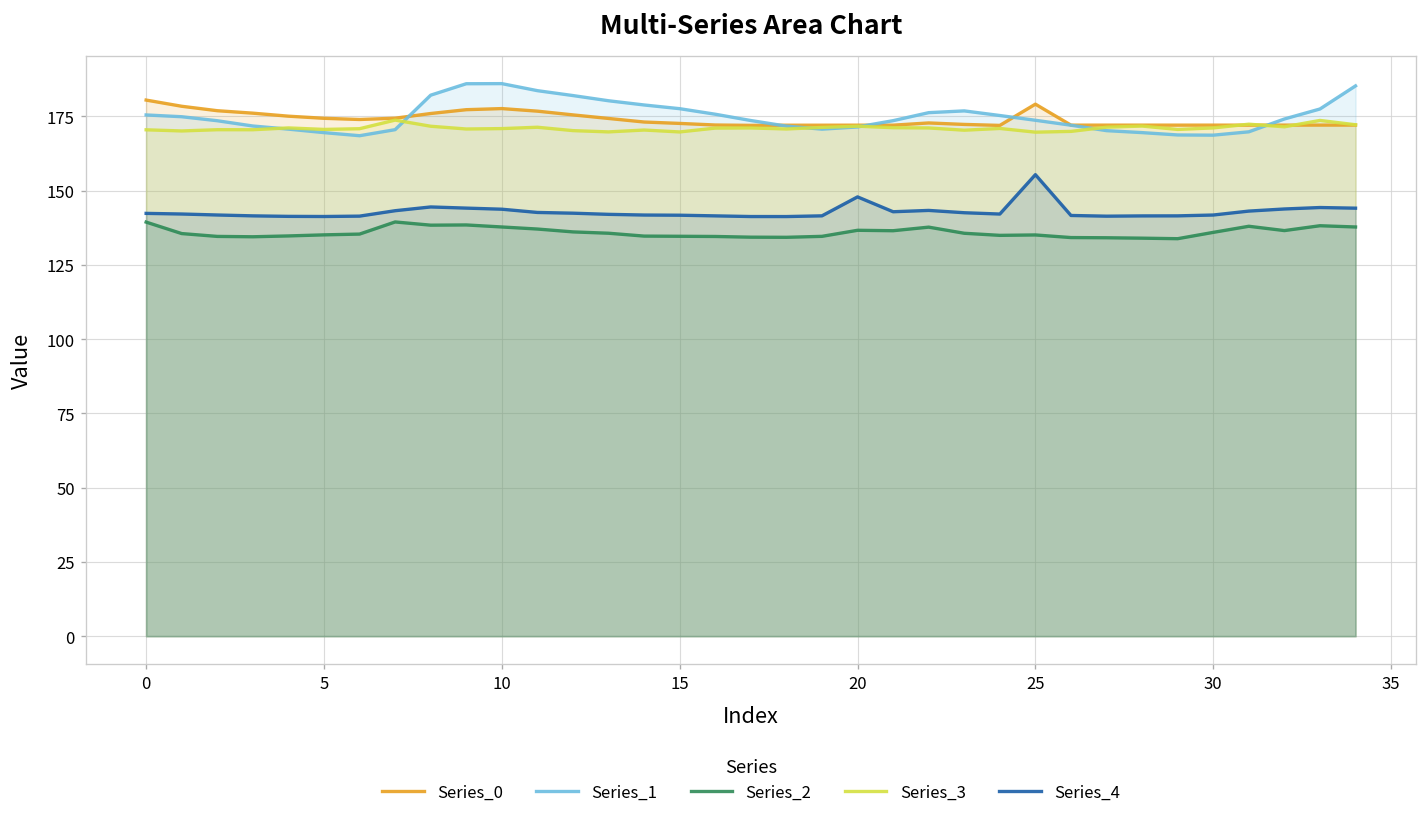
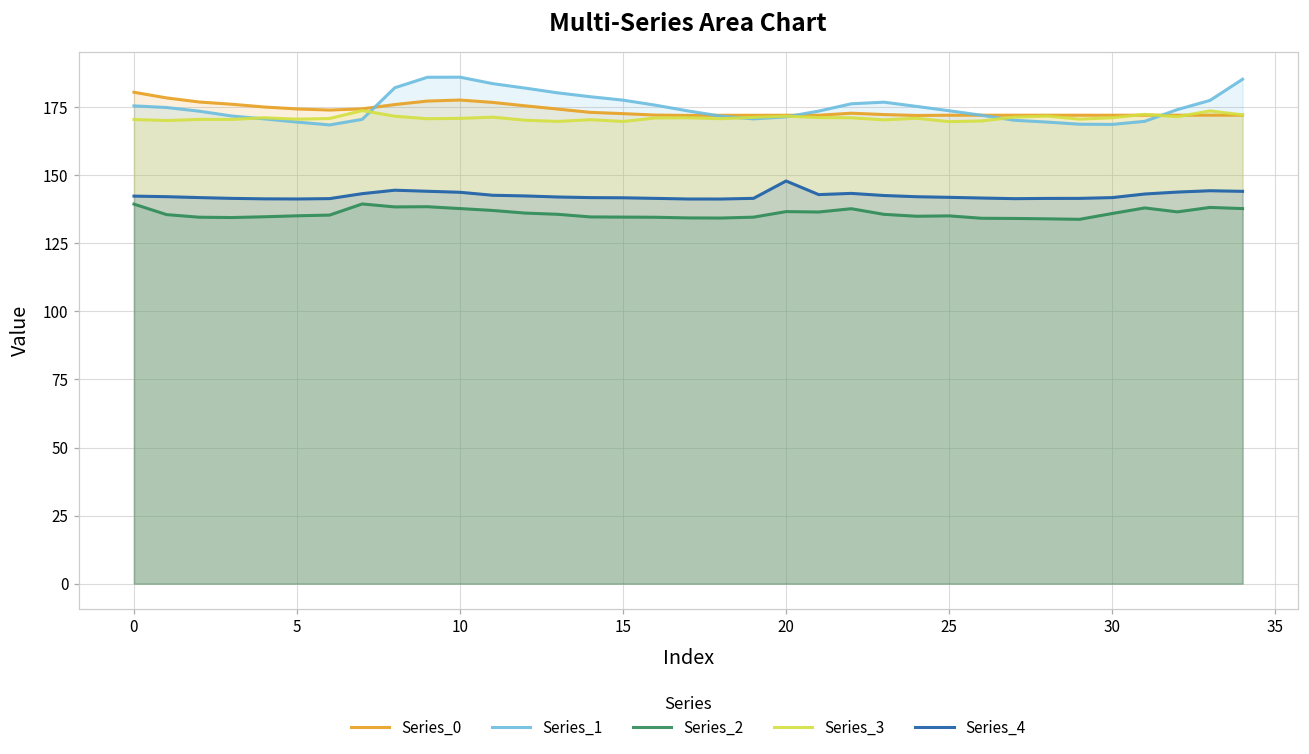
  {
    "Series_0": {
      "0": 180,
      "5": 174,
      "10": 178,
      "15": 173,
-     "25": 179
+     "25": 172
    },
    "Series_1": {
      "0": 175,
      "5": 170,
      "10": 186,
      "15": 178,
      "25": 174,
      "30": 169
    },
    "Series_2": {
      "0": 139,
      "5": 135,
      "10": 138,
      "15": 135,
      "20": 137,
      "25": 135,
      "30": 136
    },
    "Series_3": {
      "0": 170,
      "5": 171,
      "10": 171,
      "15": 170,
      "25": 170
    },
    "Series_4": {
      "0": 142,
      "5": 141,
      "10": 144,
      "15": 142,
      "20": 148,
-     "25": 155,
+     "25": 142,
      "30": 142
    }
  }
